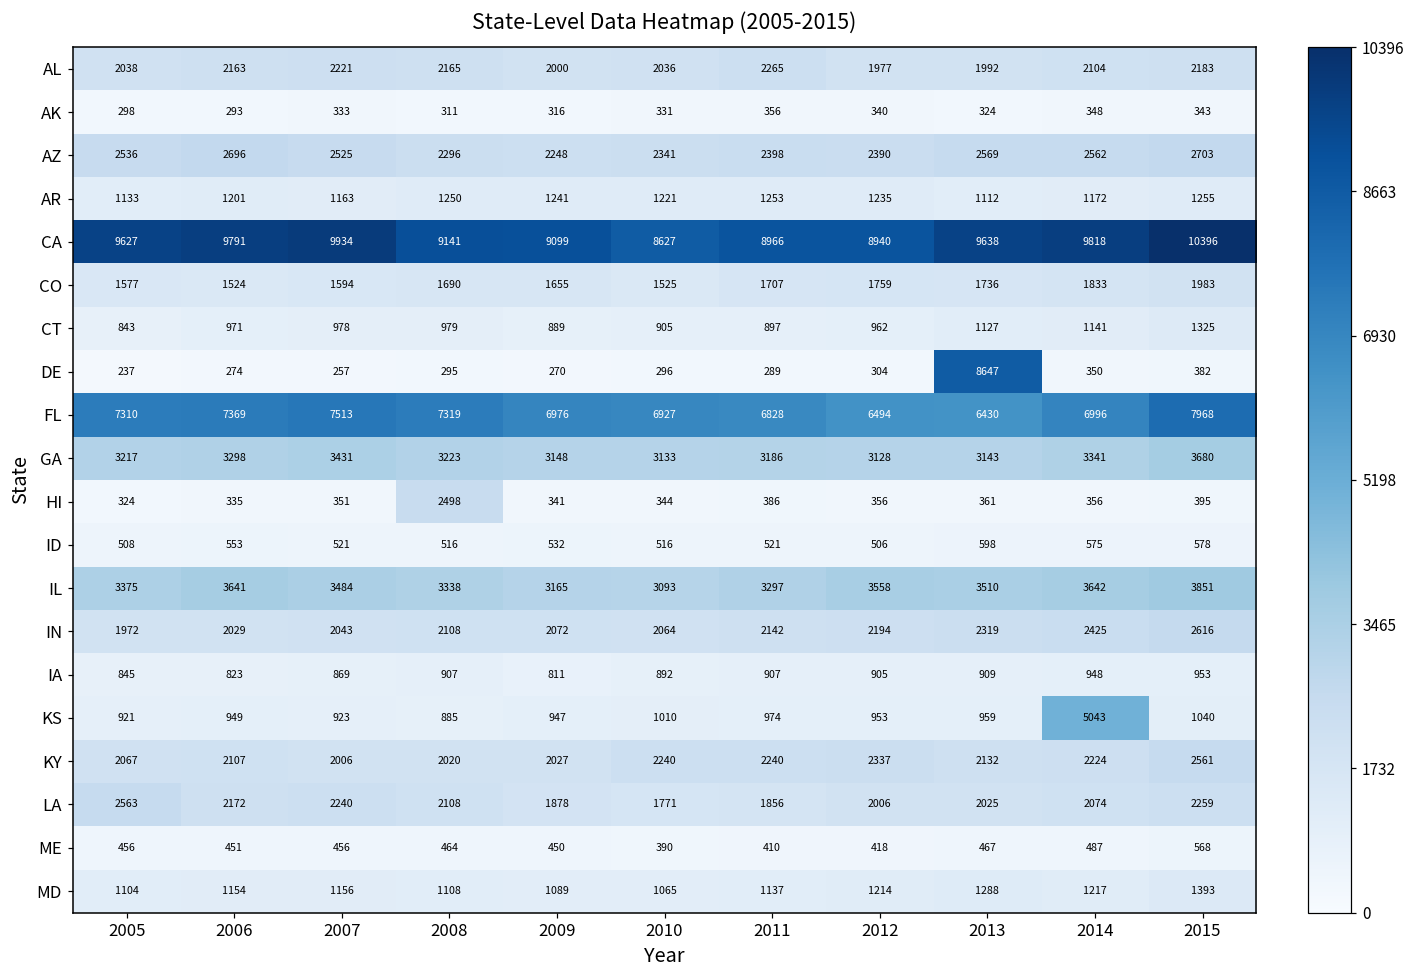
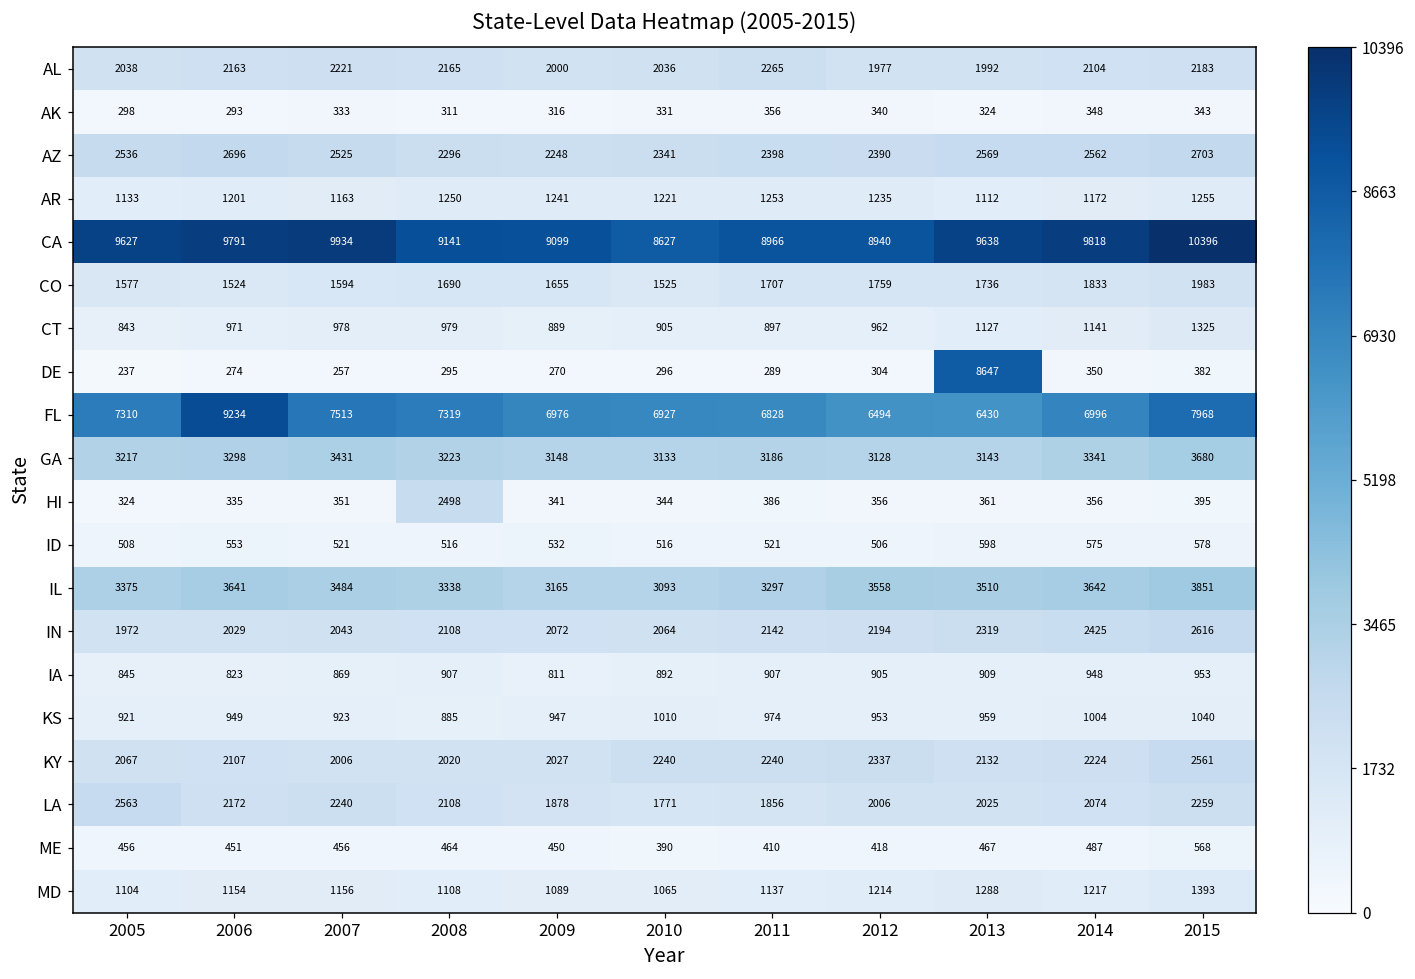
  {
    "FL": {
      "2005": 7310,
-     "2006": 7369,
+     "2006": 9234,
      "2007": 7513,
      "2008": 7319,
      "2009": 6976,
      "2010": 6927,
      "2011": 6828,
      "2012": 6494,
      "2013": 6430,
      "2014": 6996,
      "2015": 7968
    },
    "KS": {
      "2005": 921,
      "2006": 949,
      "2007": 923,
      "2008": 885,
      "2009": 947,
      "2010": 1010,
      "2011": 974,
      "2012": 953,
      "2013": 959,
-     "2014": 5043,
+     "2014": 1004,
      "2015": 1040
    }
  }
